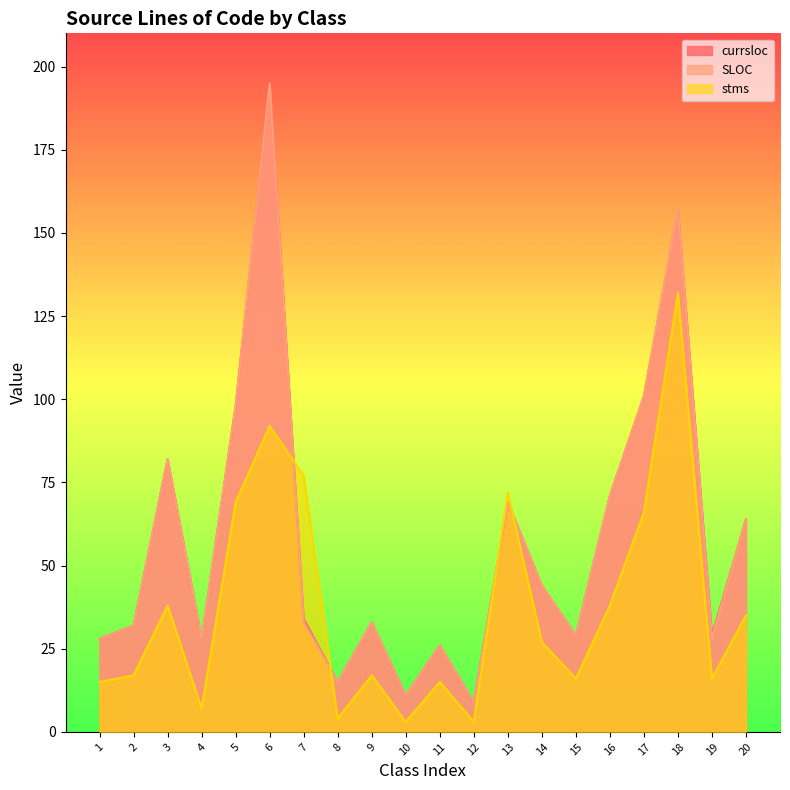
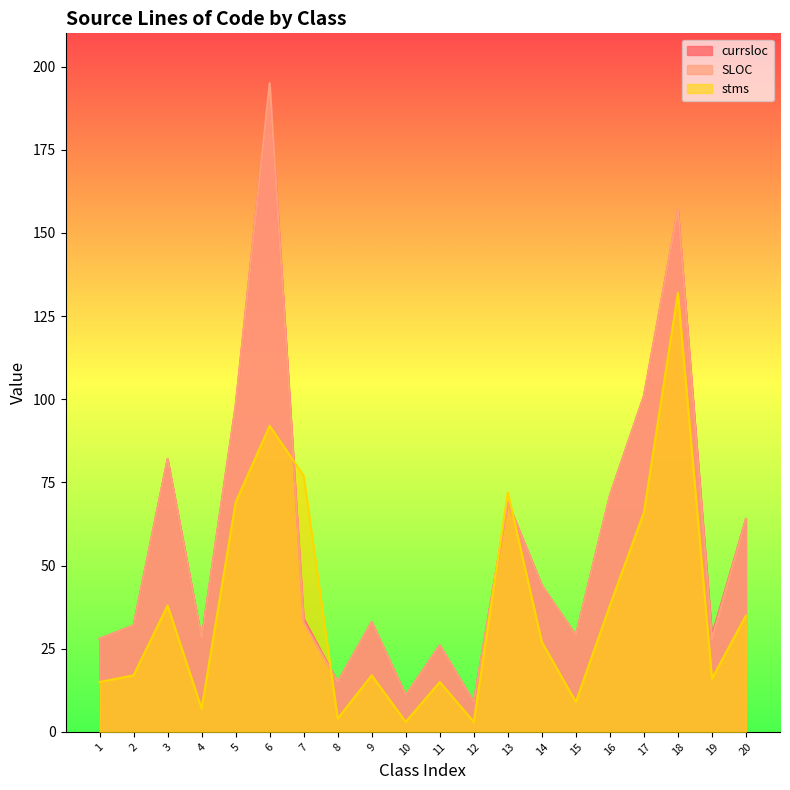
  {
    "stms": {
      "1": 15,
      "2": 17,
      "3": 38,
      "4": 7,
      "5": 69,
      "6": 92,
      "7": 77,
      "8": 4,
      "9": 17,
      "10": 3,
      "11": 15,
      "12": 3,
      "13": 72,
      "14": 27,
-     "15": 16,
+     "15": 9,
      "16": 38,
      "17": 66,
      "18": 132,
      "19": 16,
      "20": 35
    }
  }
